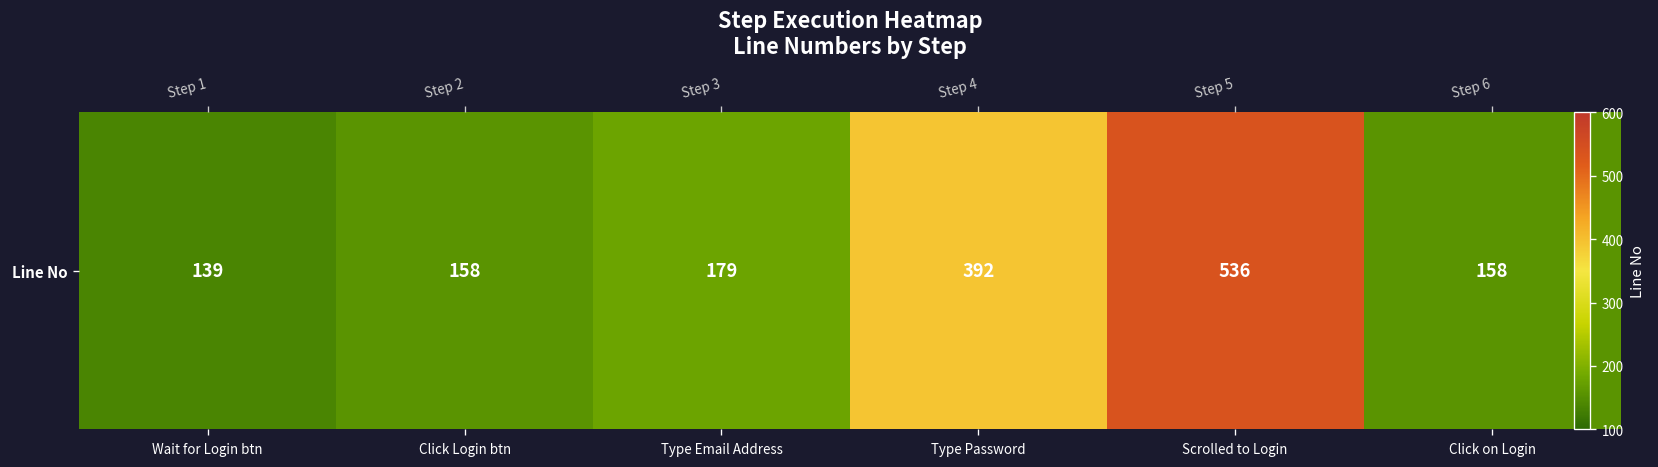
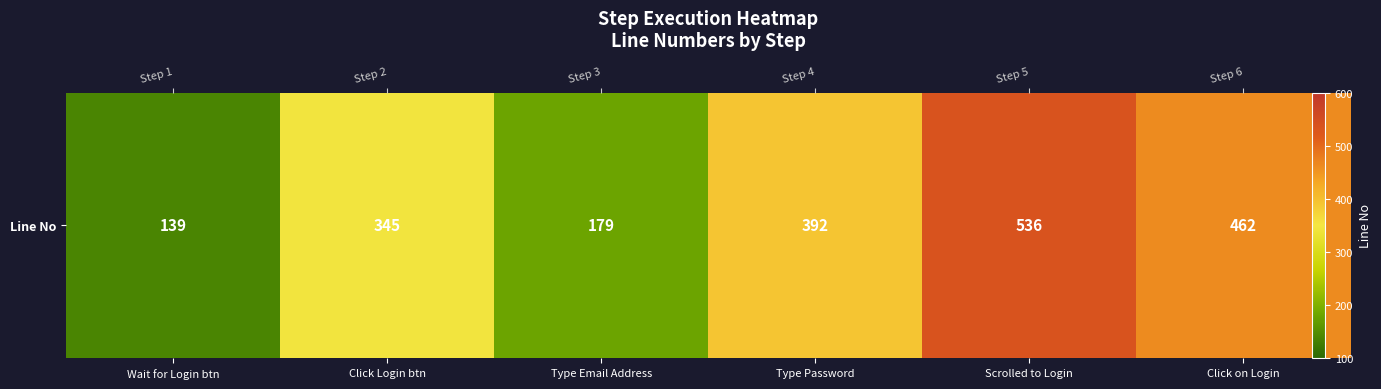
  {
    "Line No": {
      "Wait for Login btn": 139,
-     "Click Login btn": 158,
+     "Click Login btn": 345,
      "Type Email Address": 179,
      "Type Password": 392,
      "Scrolled to Login": 536,
-     "Click on Login": 158
+     "Click on Login": 462
    }
  }
